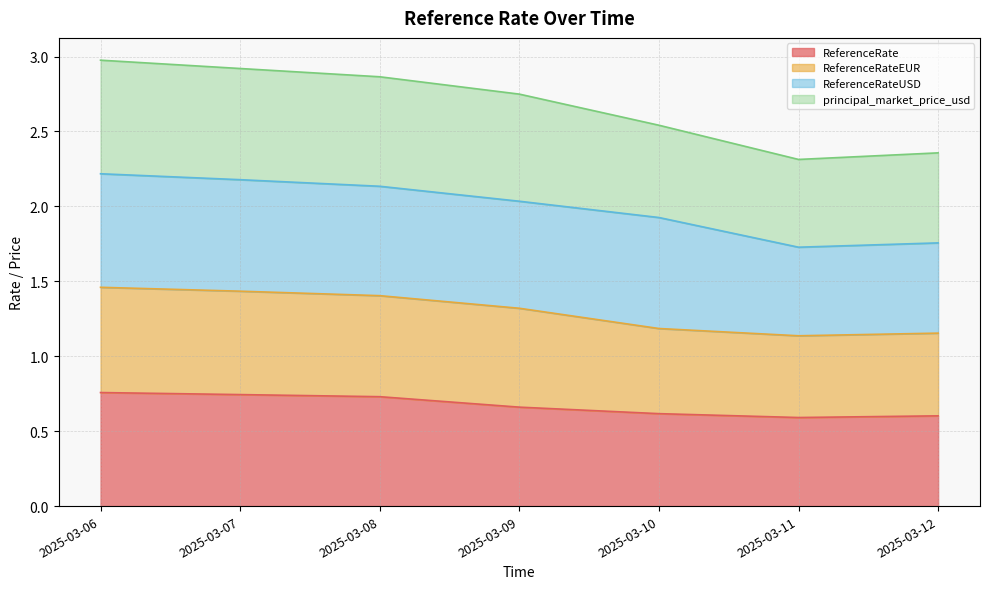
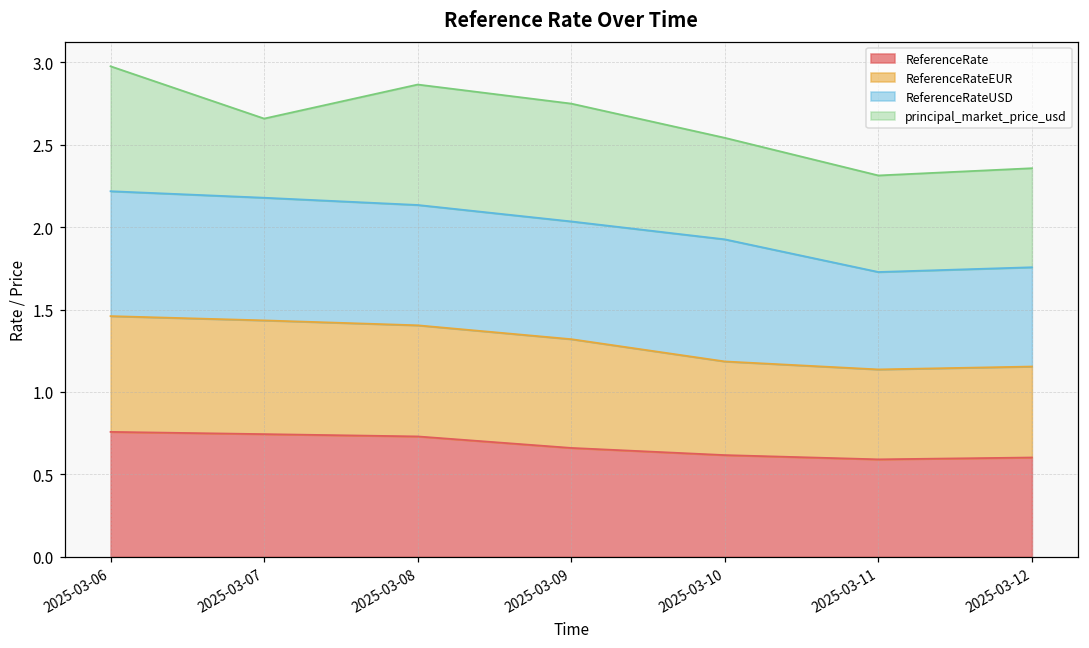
  {
    "ReferenceRate": {
      "2025-03-06": 0.76,
      "2025-03-07": 0.74,
      "2025-03-08": 0.73,
      "2025-03-09": 0.66,
      "2025-03-10": 0.62,
      "2025-03-11": 0.59,
      "2025-03-12": 0.60
    },
    "ReferenceRateEUR": {
      "2025-03-06": 0.70,
      "2025-03-07": 0.69,
      "2025-03-08": 0.67,
      "2025-03-09": 0.66,
      "2025-03-10": 0.57,
      "2025-03-11": 0.55,
      "2025-03-12": 0.55
    },
    "ReferenceRateUSD": {
      "2025-03-06": 0.76,
      "2025-03-07": 0.74,
      "2025-03-08": 0.73,
      "2025-03-09": 0.71,
      "2025-03-10": 0.74,
      "2025-03-11": 0.59,
      "2025-03-12": 0.60
    },
    "principal_market_price_usd": {
      "2025-03-06": 0.76,
-     "2025-03-07": 0.74,
+     "2025-03-07": 0.48,
      "2025-03-08": 0.73,
      "2025-03-09": 0.71,
      "2025-03-10": 0.62,
      "2025-03-11": 0.59,
      "2025-03-12": 0.60
    }
  }
